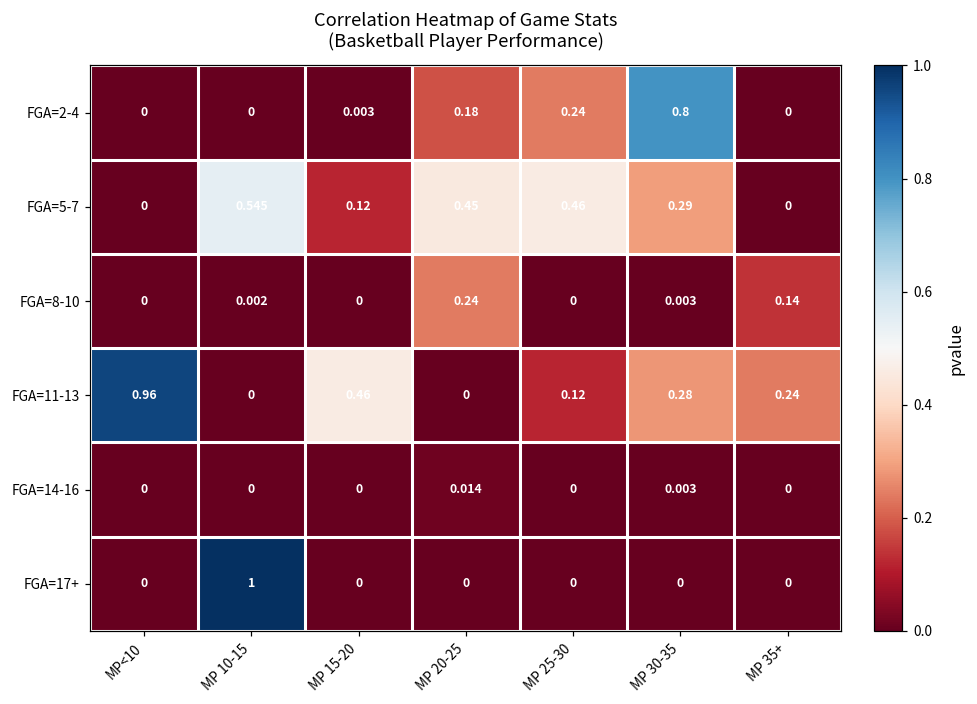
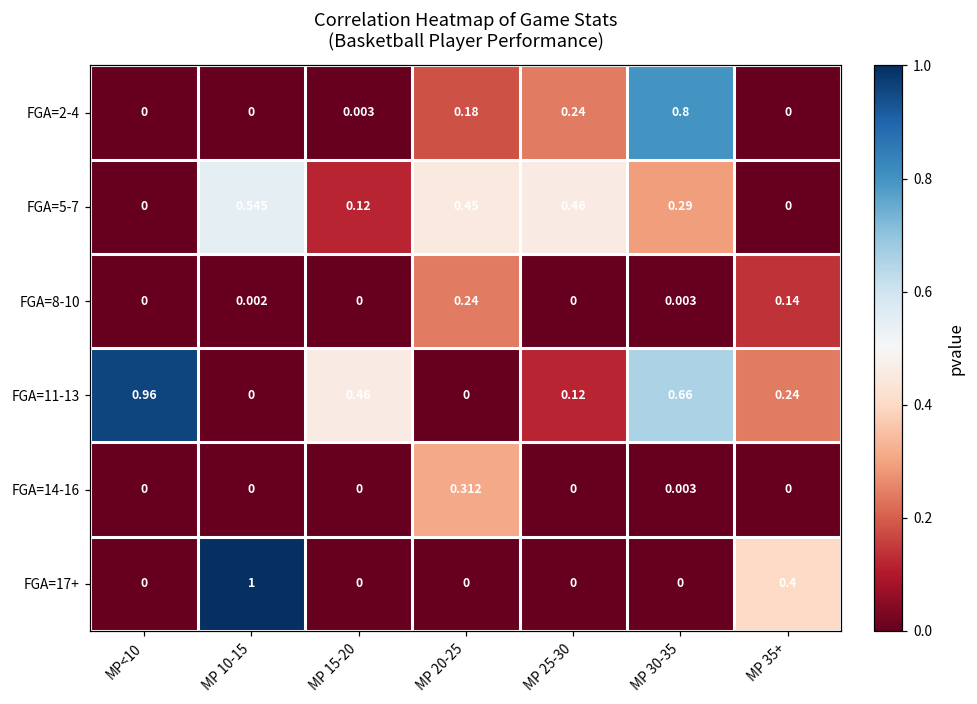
  {
    "FGA=2-4": {
      "MP<10": 0,
      "MP 10-15": 0,
      "MP 15-20": 0.003,
      "MP 20-25": 0.18,
      "MP 25-30": 0.24,
      "MP 30-35": 0.8,
      "MP 35+": 0
    },
    "FGA=5-7": {
      "MP<10": 0,
      "MP 15-20": 0.12,
      "MP 30-35": 0.29,
      "MP 35+": 0
    },
    "FGA=8-10": {
      "MP<10": 0,
      "MP 10-15": 0.002,
      "MP 15-20": 0,
      "MP 20-25": 0.24,
      "MP 25-30": 0,
      "MP 30-35": 0.003,
      "MP 35+": 0.14
    },
    "FGA=11-13": {
      "MP<10": 0.96,
      "MP 10-15": 0,
      "MP 20-25": 0,
      "MP 25-30": 0.12,
-     "MP 30-35": 0.28,
+     "MP 30-35": 0.66,
      "MP 35+": 0.24
    },
    "FGA=14-16": {
      "MP<10": 0,
      "MP 10-15": 0,
      "MP 15-20": 0,
-     "MP 20-25": 0.014,
+     "MP 20-25": 0.312,
      "MP 25-30": 0,
      "MP 30-35": 0.003,
      "MP 35+": 0
    },
    "FGA=17+": {
      "MP<10": 0,
      "MP 10-15": 1,
      "MP 15-20": 0,
      "MP 20-25": 0,
      "MP 25-30": 0,
      "MP 30-35": 0,
-     "MP 35+": 0
+     "MP 35+": 0.4
    }
  }
